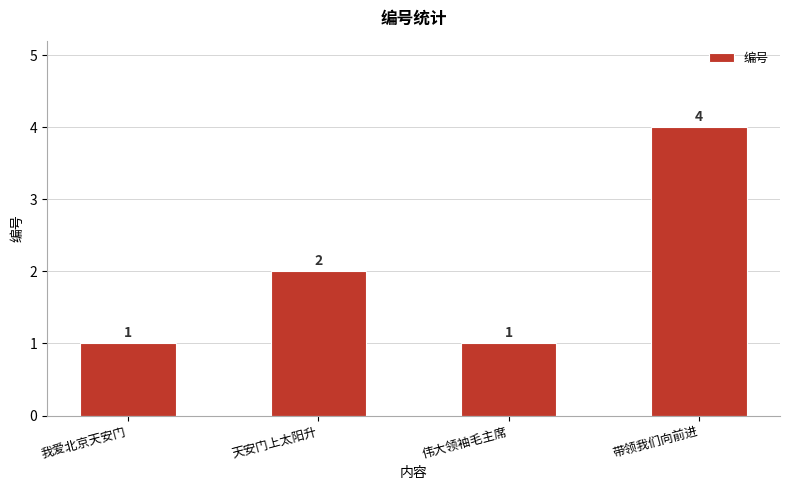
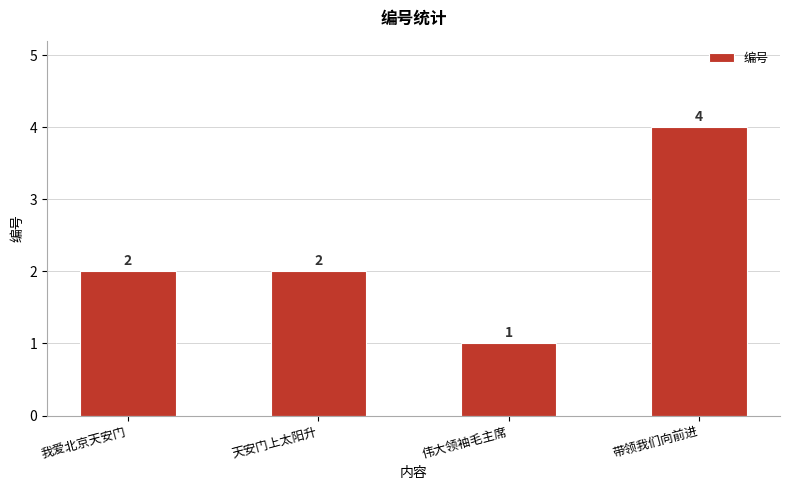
  {
-   "我爱北京天安门": 1,
+   "我爱北京天安门": 2,
    "天安门上太阳升": 2,
    "伟大领袖毛主席": 1,
    "带领我们向前进": 4
  }
